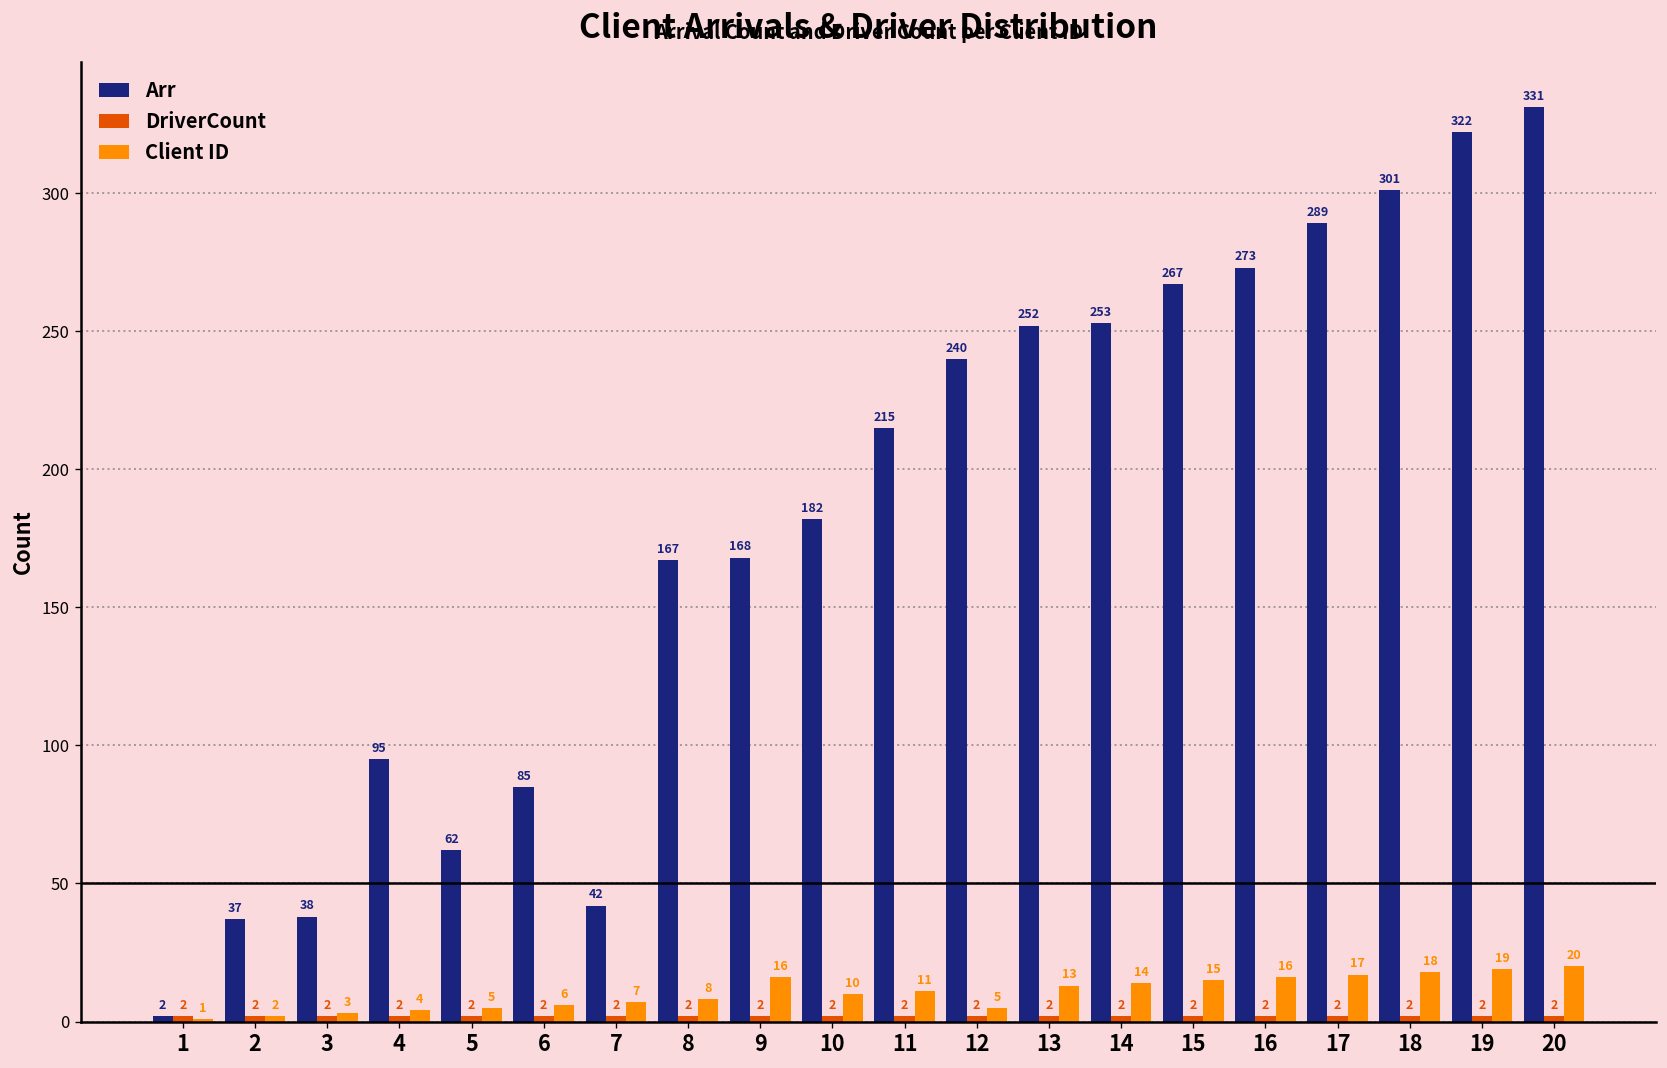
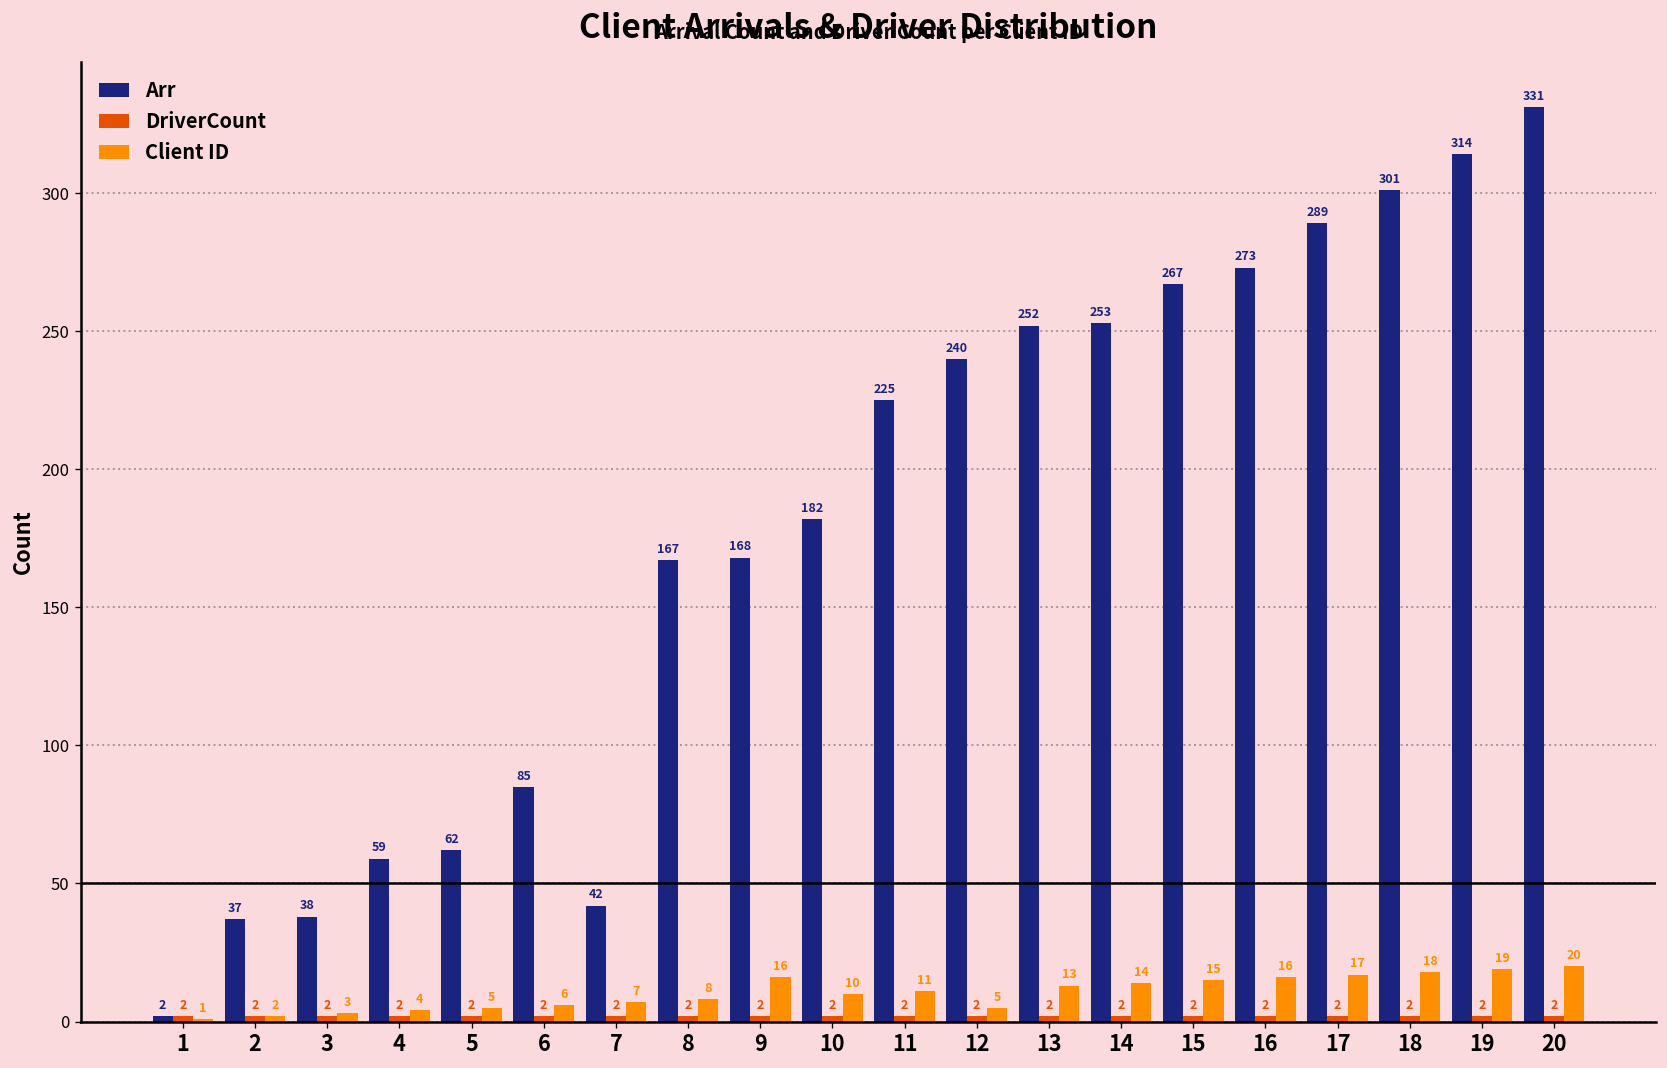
  {
    "Arr": {
      "1": 2,
      "2": 37,
      "3": 38,
-     "4": 95,
+     "4": 59,
      "5": 62,
      "6": 85,
      "7": 42,
      "8": 167,
      "9": 168,
      "10": 182,
-     "11": 215,
+     "11": 225,
      "12": 240,
      "13": 252,
      "14": 253,
      "15": 267,
      "16": 273,
      "17": 289,
      "18": 301,
-     "19": 322,
+     "19": 314,
      "20": 331
    },
    "DriverCount": {
      "1": 2,
      "2": 2,
      "3": 2,
      "4": 2,
      "5": 2,
      "6": 2,
      "7": 2,
      "8": 2,
      "9": 2,
      "10": 2,
      "11": 2,
      "12": 2,
      "13": 2,
      "14": 2,
      "15": 2,
      "16": 2,
      "17": 2,
      "18": 2,
      "19": 2,
      "20": 2
    },
    "Client ID": {
      "1": 1,
      "2": 2,
      "3": 3,
      "4": 4,
      "5": 5,
      "6": 6,
      "7": 7,
      "8": 8,
      "9": 16,
      "10": 10,
      "11": 11,
      "12": 5,
      "13": 13,
      "14": 14,
      "15": 15,
      "16": 16,
      "17": 17,
      "18": 18,
      "19": 19,
      "20": 20
    }
  }
